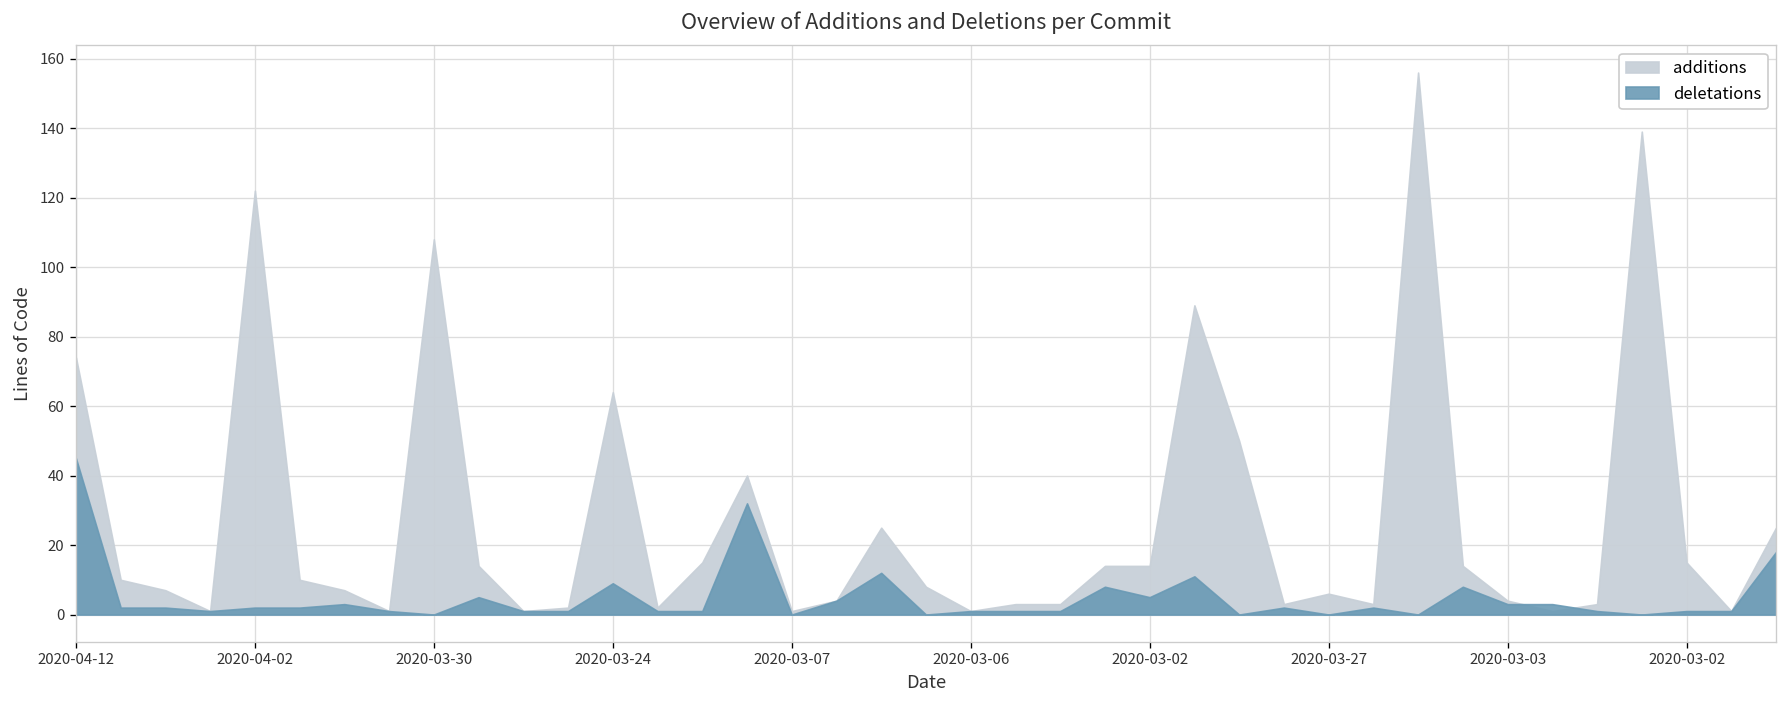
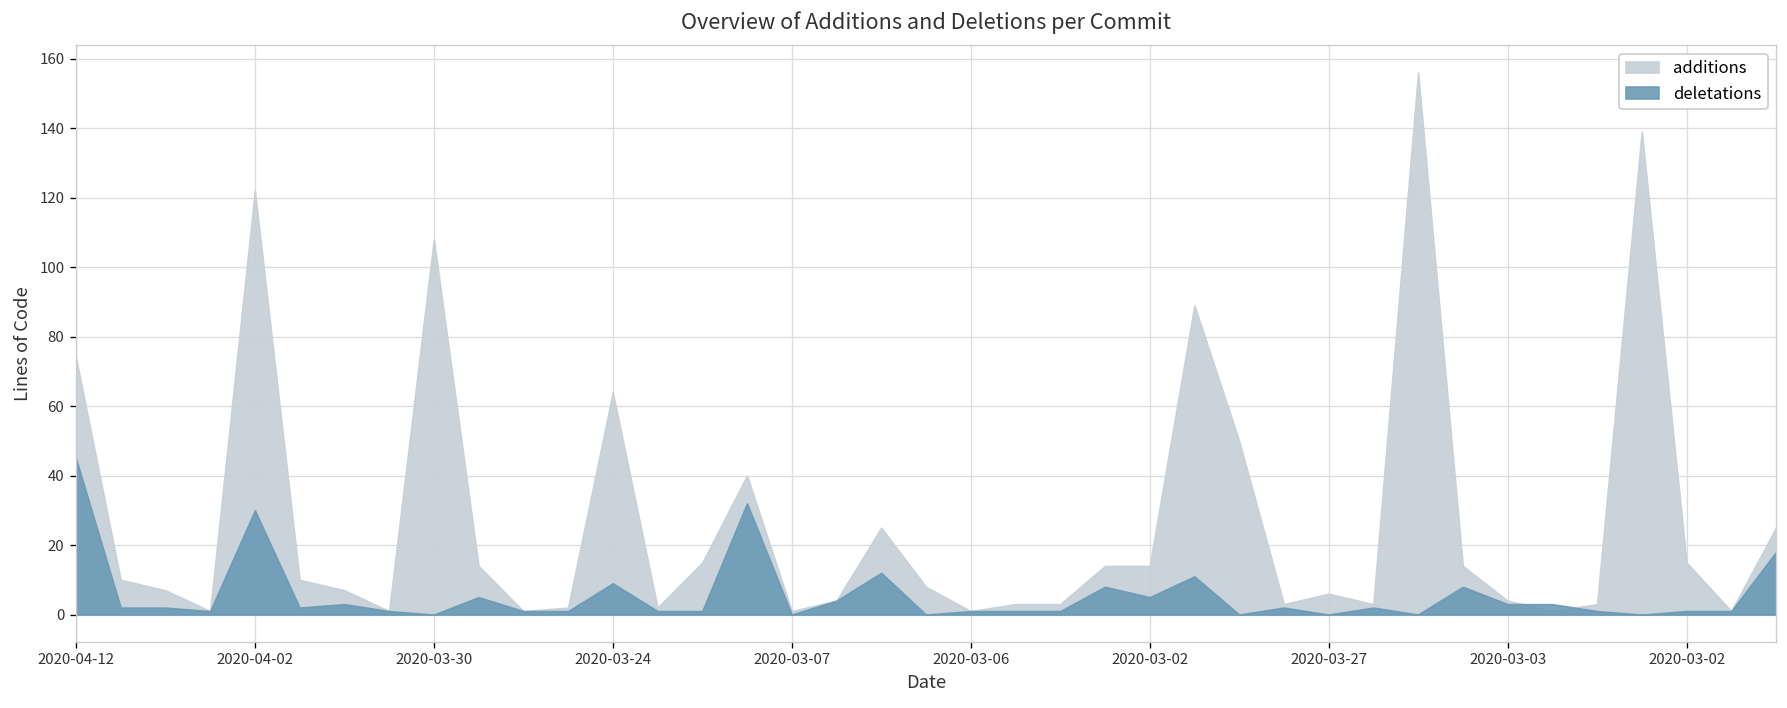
  {
    "additions": {
      "2020-04-02": 122,
      "2020-03-07": 1
    },
    "deletations": {
-     "2020-04-02": 2,
+     "2020-04-02": 30,
      "2020-03-07": 0
    }
  }
